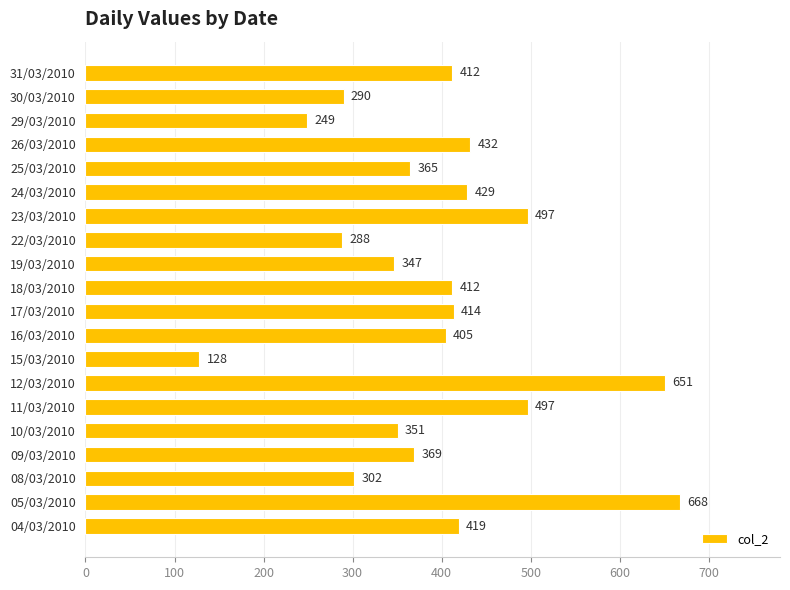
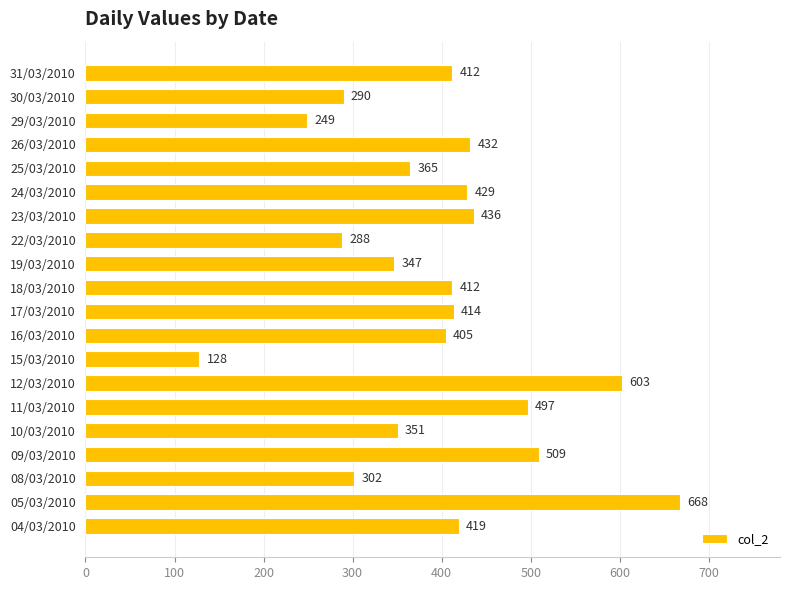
  {
    "31/03/2010": 412,
    "30/03/2010": 290,
    "29/03/2010": 249,
    "26/03/2010": 432,
    "25/03/2010": 365,
    "24/03/2010": 429,
-   "23/03/2010": 497,
+   "23/03/2010": 436,
    "22/03/2010": 288,
    "19/03/2010": 347,
    "18/03/2010": 412,
    "17/03/2010": 414,
    "16/03/2010": 405,
    "15/03/2010": 128,
-   "12/03/2010": 651,
+   "12/03/2010": 603,
    "11/03/2010": 497,
    "10/03/2010": 351,
-   "09/03/2010": 369,
+   "09/03/2010": 509,
    "08/03/2010": 302,
    "05/03/2010": 668,
    "04/03/2010": 419
  }
